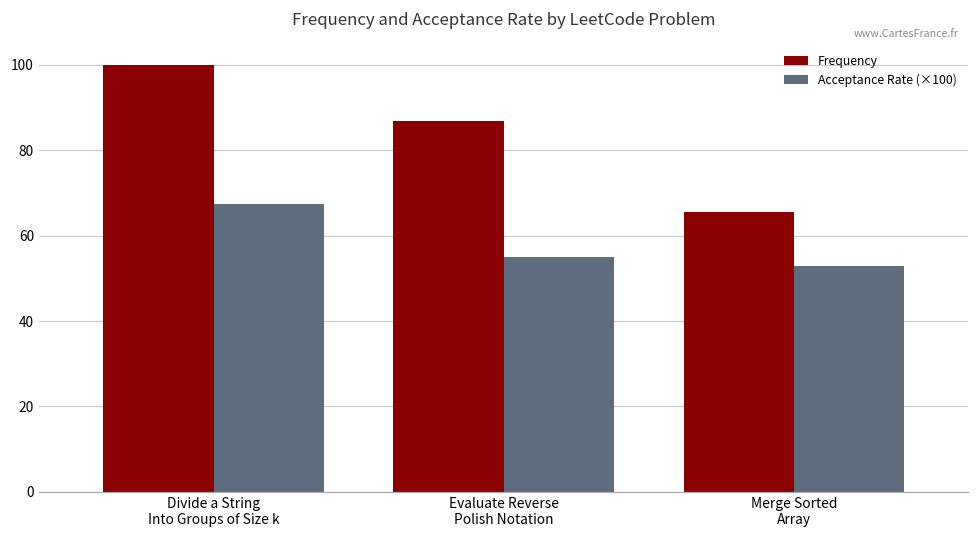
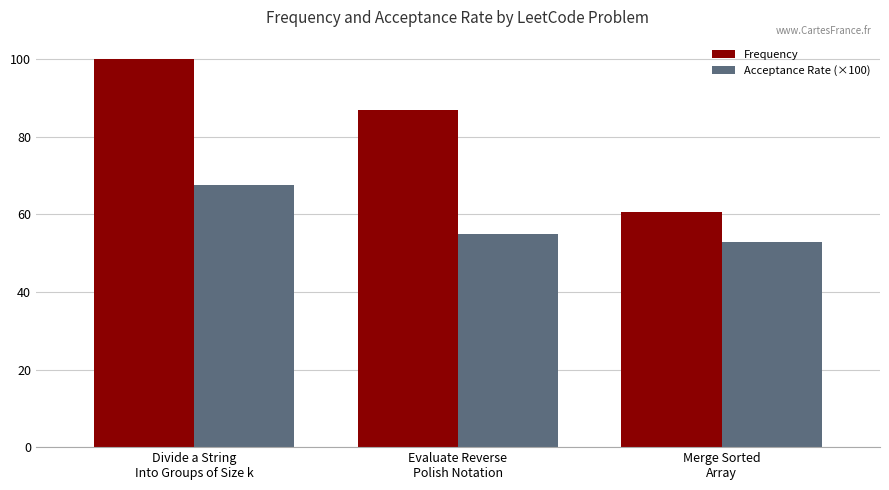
  {
    "Frequency": {
      "Divide a String Into Groups of Size k": 100,
      "Evaluate Reverse Polish Notation": 87,
-     "Merge Sorted Array": 66
+     "Merge Sorted Array": 61
    },
    "Acceptance Rate (×100)": {
      "Divide a String Into Groups of Size k": 67,
      "Evaluate Reverse Polish Notation": 55,
      "Merge Sorted Array": 53
    }
  }
